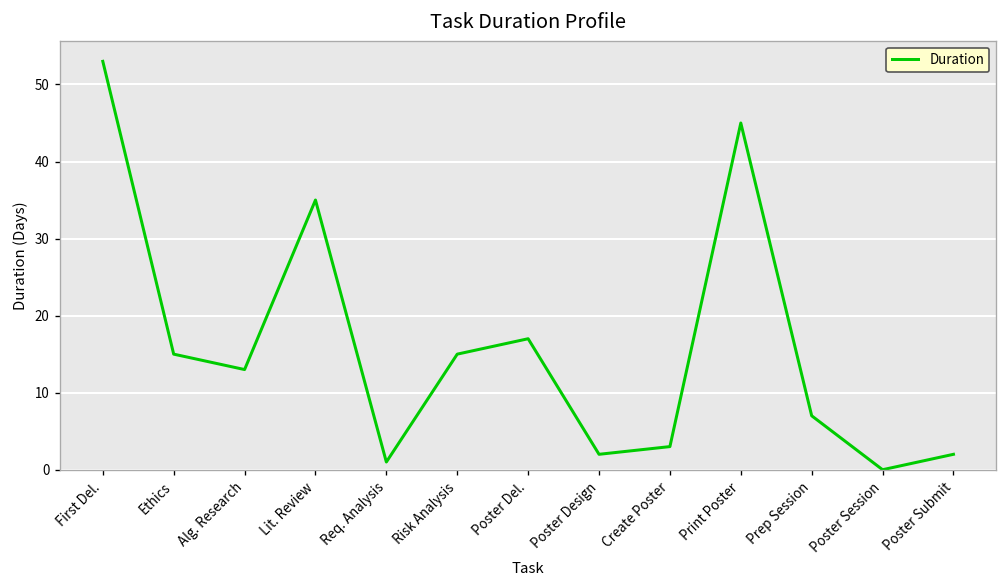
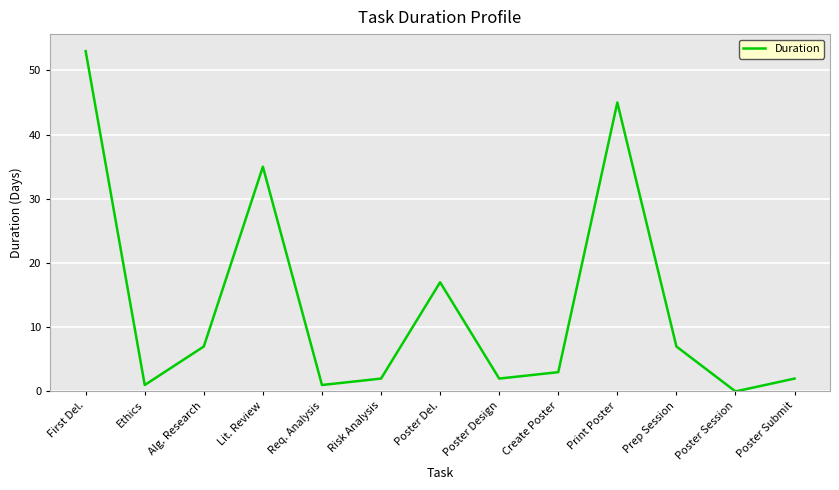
  {
    "First Del.": 53,
-   "Ethics": 15,
-   "Alg. Research": 13,
+   "Ethics": 1,
+   "Alg. Research": 7,
    "Lit. Review": 35,
    "Req. Analysis": 1,
-   "Risk Analysis": 15,
+   "Risk Analysis": 2,
    "Poster Del.": 17,
    "Poster Design": 2,
    "Create Poster": 3,
    "Print Poster": 45,
    "Prep Session": 7,
    "Poster Session": 0,
    "Poster Submit": 2
  }
